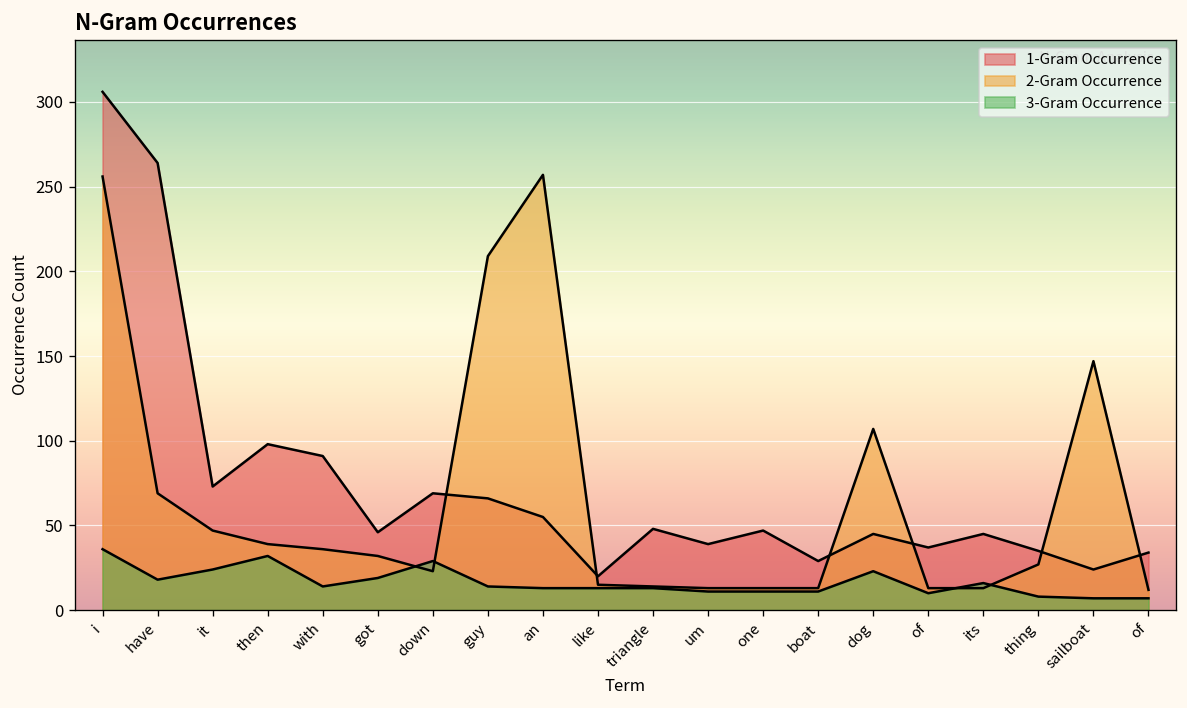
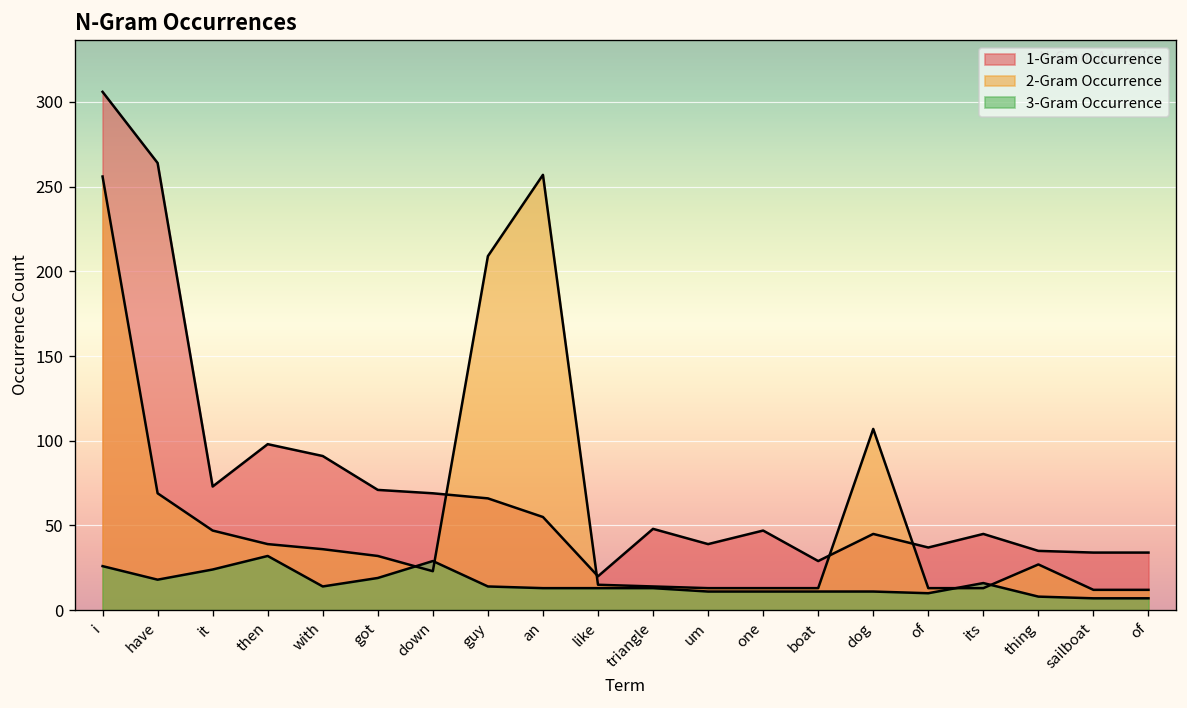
  {
    "1-Gram Occurrence": {
      "i": 306,
      "have": 264,
      "it": 73,
      "then": 98,
      "with": 91,
-     "got": 46,
+     "got": 71,
      "down": 69,
      "guy": 66,
      "an": 55,
      "like": 20,
      "triangle": 48,
      "um": 39,
      "one": 47,
      "boat": 29,
      "dog": 45,
      "its": 45,
      "thing": 35,
-     "sailboat": 24
+     "sailboat": 34
    },
    "2-Gram Occurrence": {
      "i": 256,
      "have": 69,
      "it": 47,
      "then": 39,
      "with": 36,
      "got": 32,
      "down": 23,
      "guy": 209,
      "an": 257,
      "like": 15,
      "um": 13,
      "one": 13,
      "boat": 13,
      "dog": 107,
      "its": 13,
      "thing": 27,
-     "sailboat": 147
+     "sailboat": 12
    },
    "3-Gram Occurrence": {
-     "i": 36,
+     "i": 26,
      "have": 18,
      "it": 24,
      "then": 32,
      "with": 14,
      "got": 19,
      "down": 29,
      "guy": 14,
      "an": 13,
      "like": 13,
      "um": 11,
      "one": 11,
      "boat": 11,
-     "dog": 23,
+     "dog": 11,
      "its": 16,
      "thing": 8,
      "sailboat": 7
    }
  }
